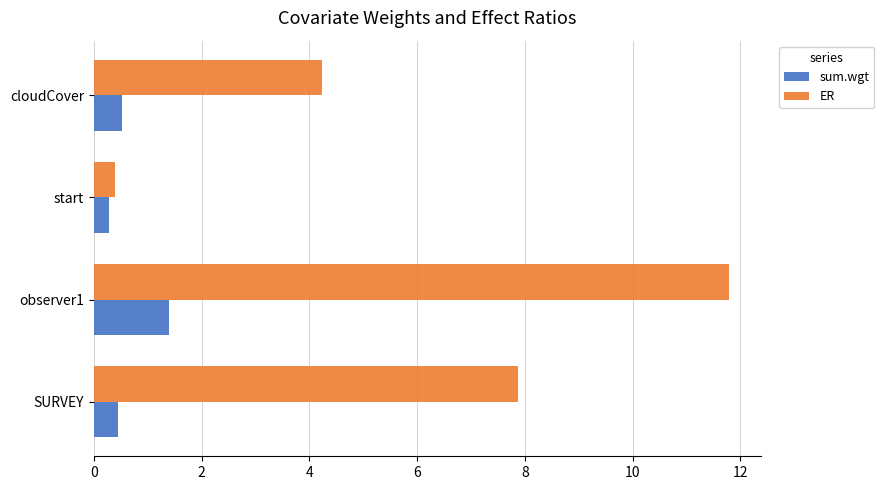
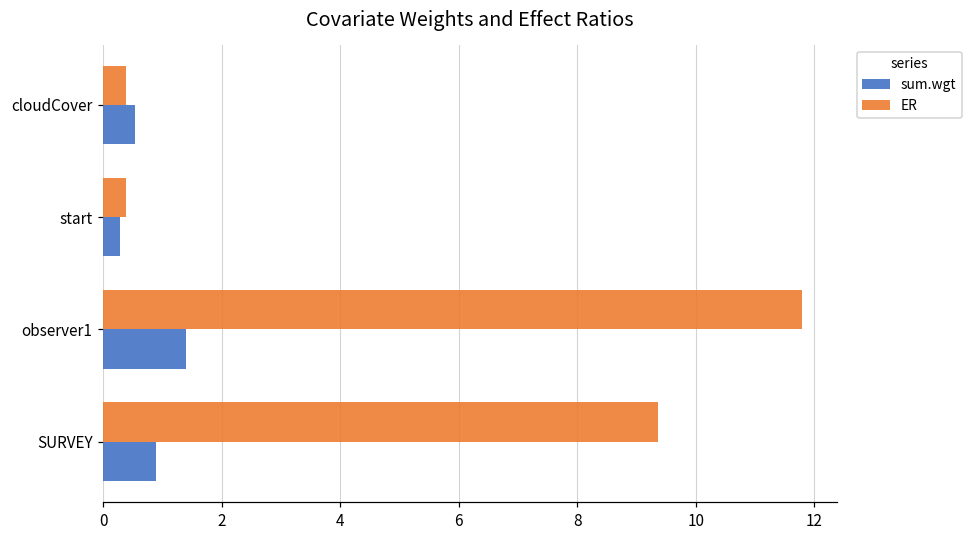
  {
    "sum.wgt": {
      "cloudCover": 0.5,
      "start": 0.3,
      "observer1": 1.4,
-     "SURVEY": 0.4
+     "SURVEY": 0.9
    },
    "ER": {
-     "cloudCover": 4.2,
+     "cloudCover": 0.4,
      "start": 0.4,
      "observer1": 11.8,
-     "SURVEY": 7.9
+     "SURVEY": 9.4
    }
  }
